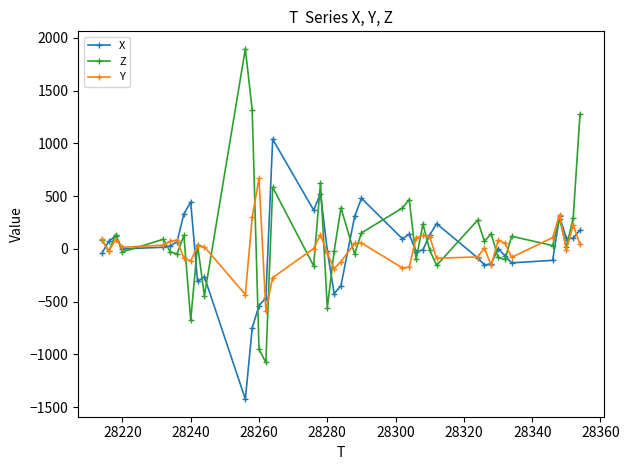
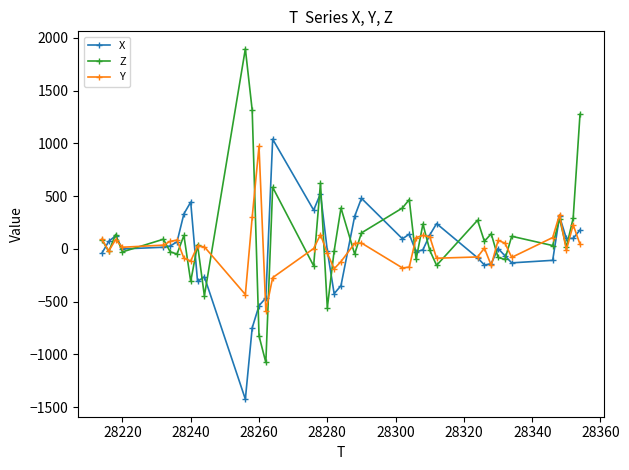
  {
    "X": {
      "28240": 440,
      "28260": -540,
      "28280": -20
    },
    "Z": {
      "28220": -30,
-     "28240": -680,
-     "28260": -950,
+     "28240": -310,
+     "28260": -820,
      "28280": -560
    },
    "Y": {
      "28240": -110,
-     "28260": 670,
+     "28260": 970,
      "28280": -40
    }
  }
